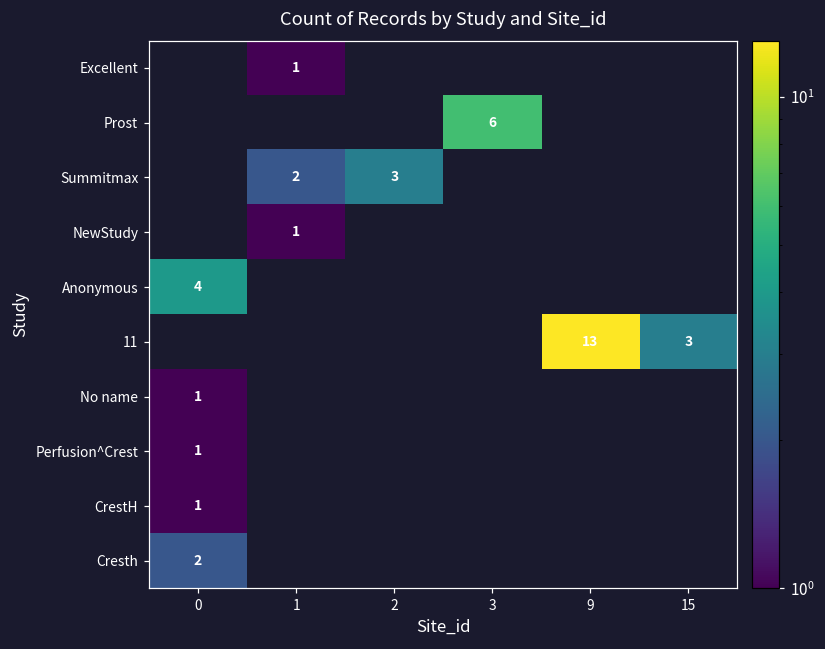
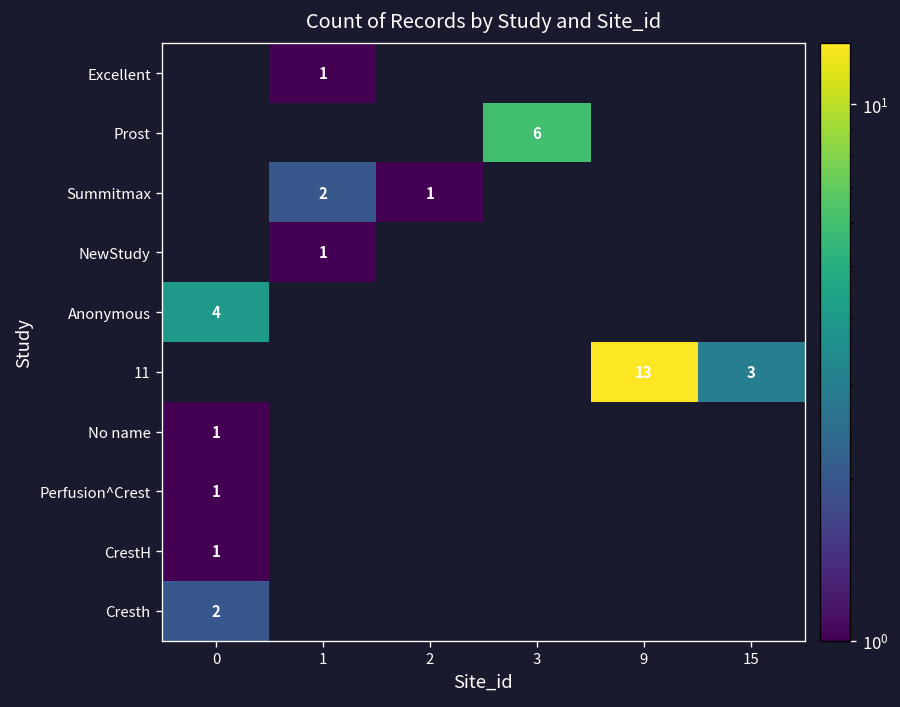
  {
    "Excellent": {
      "1": 1
    },
    "Prost": {
      "3": 6
    },
    "Summitmax": {
      "1": 2,
-     "2": 3
+     "2": 1
    },
    "NewStudy": {
      "1": 1
    },
    "Anonymous": {
      "0": 4
    },
    "11": {
      "9": 13,
      "15": 3
    },
    "No name": {
      "0": 1
    },
    "Perfusion^Crest": {
      "0": 1
    },
    "CrestH": {
      "0": 1
    },
    "Cresth": {
      "0": 2
    }
  }
